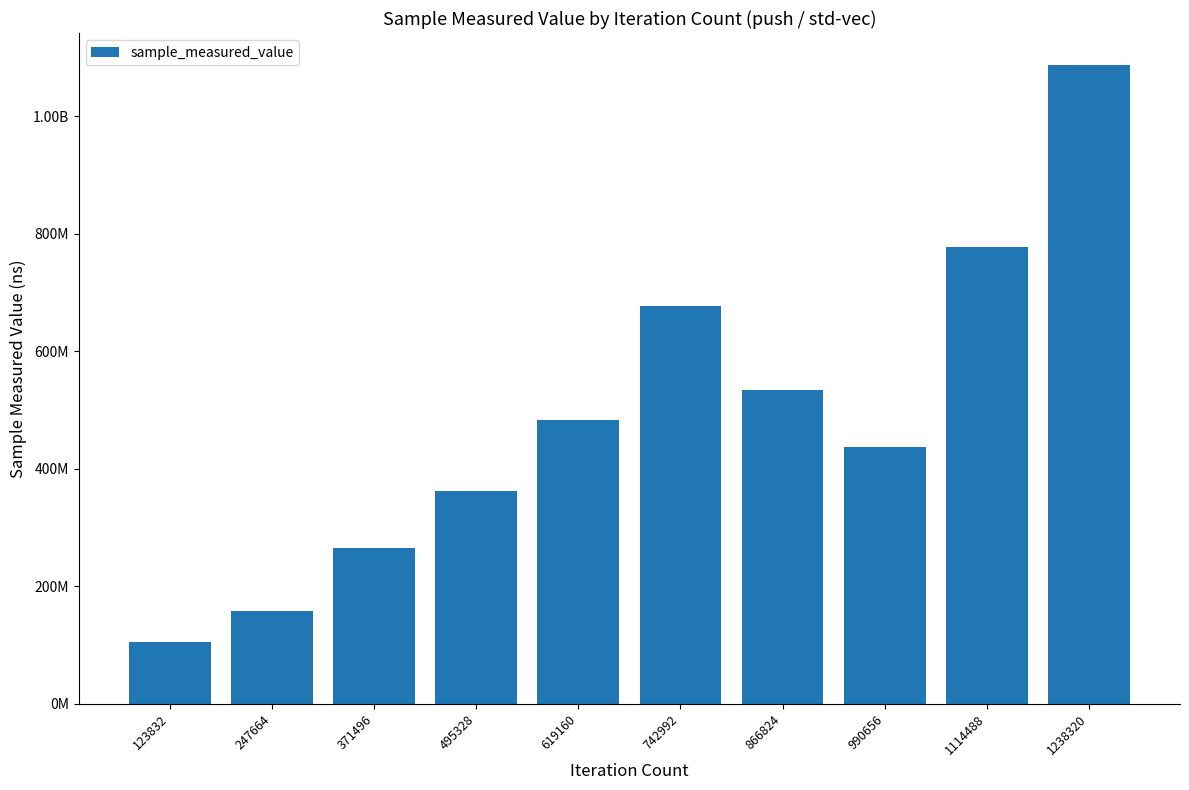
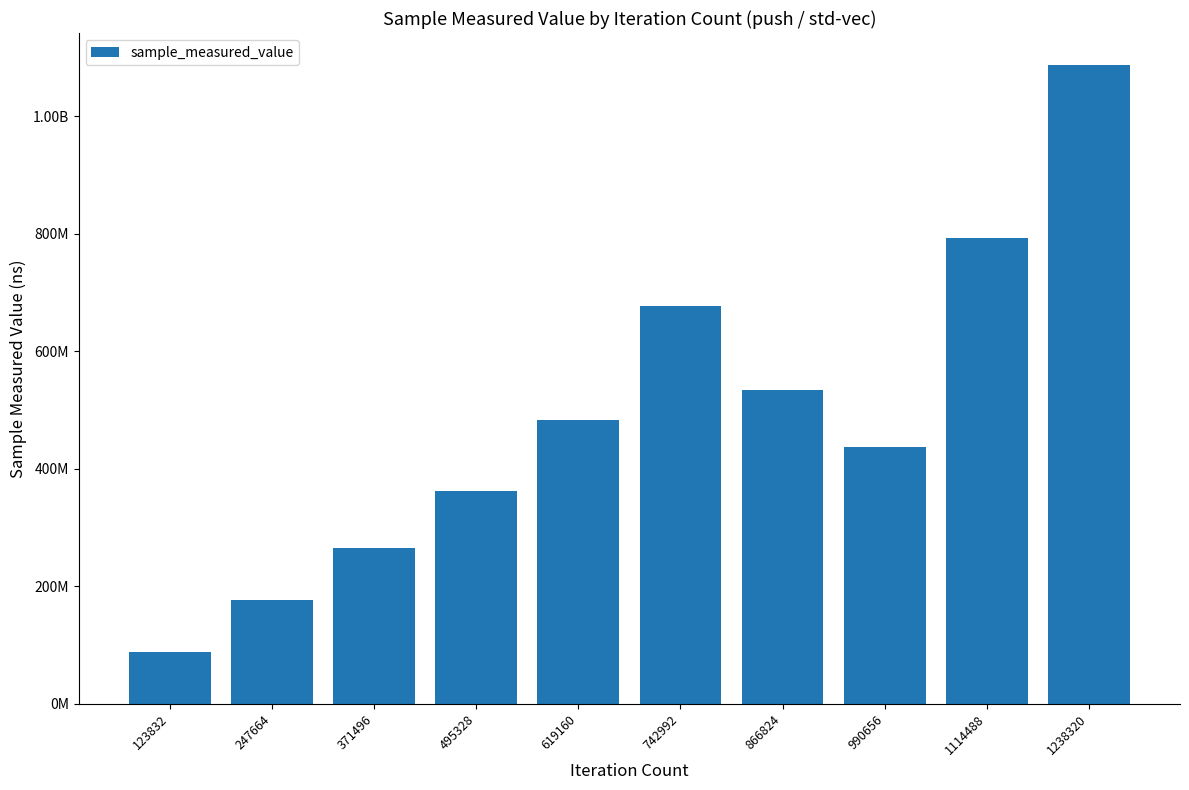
  {
-   "123832": 110000000,
-   "247664": 160000000,
+   "123832": 90000000,
+   "247664": 180000000,
    "371496": 260000000,
    "495328": 360000000,
    "619160": 480000000,
    "742992": 680000000,
    "866824": 530000000,
    "990656": 440000000,
-   "1114488": 780000000,
+   "1114488": 790000000,
    "1238320": 1090000000
  }
